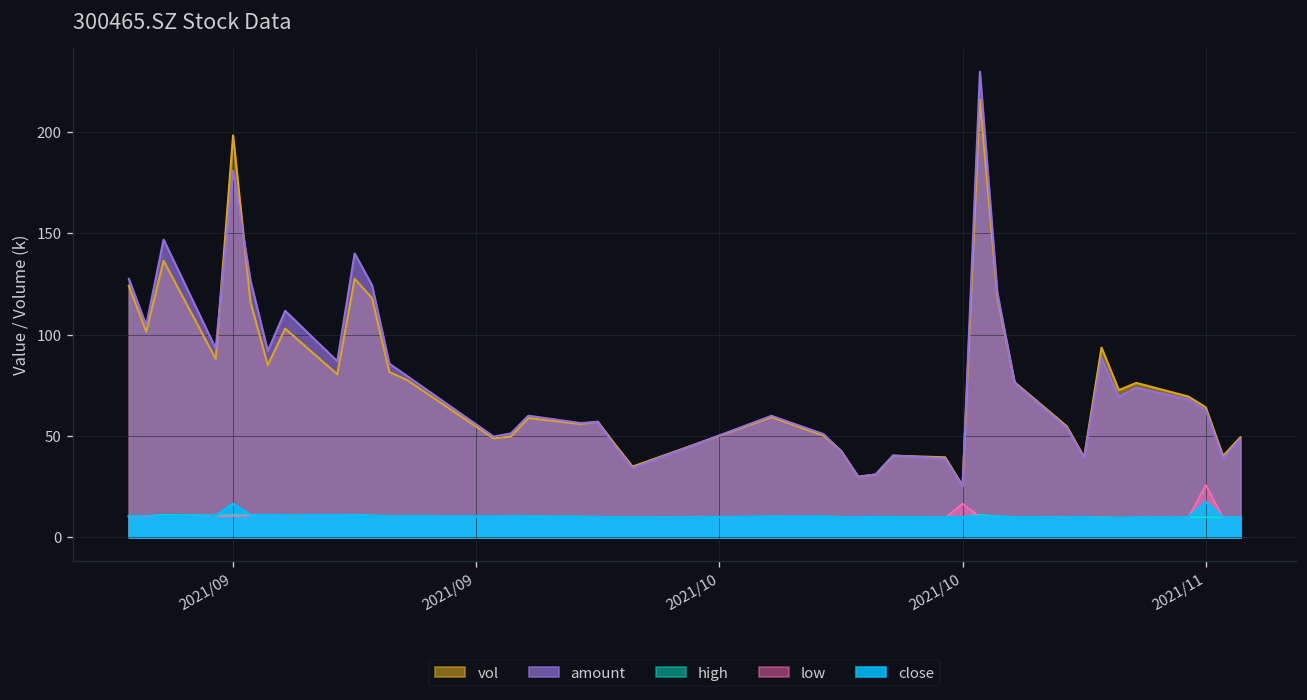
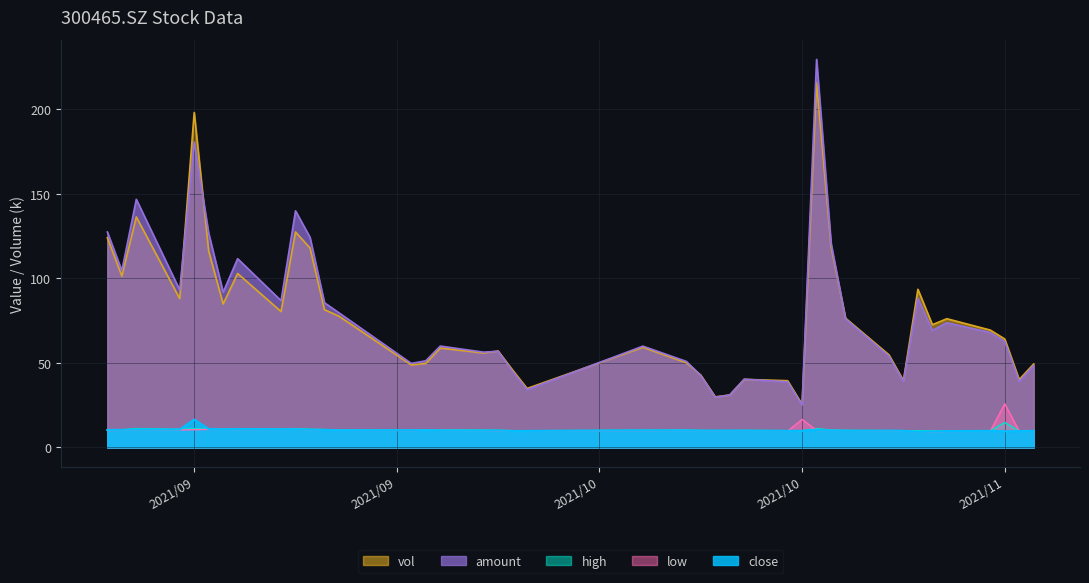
  {
    "vol": {
      "2021/09": 198,
      "2021/11": 64
    },
    "amount": {
      "2021/09": 181,
      "2021/11": 63
    },
    "high": {
-     "2021/11": 10
+     "2021/11": 15
    },
    "low": {
      "2021/10": 17,
      "2021/11": 26
    },
    "close": {
      "2021/09": 17,
-     "2021/11": 17
+     "2021/11": 10
    }
  }
